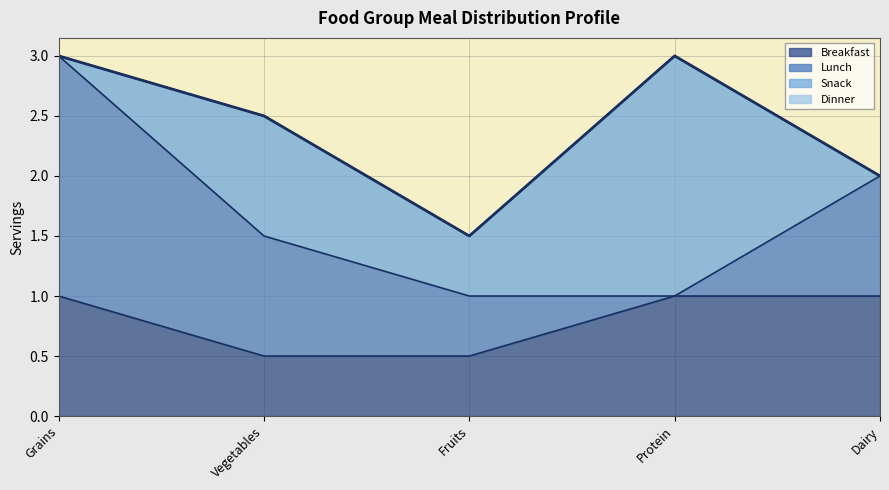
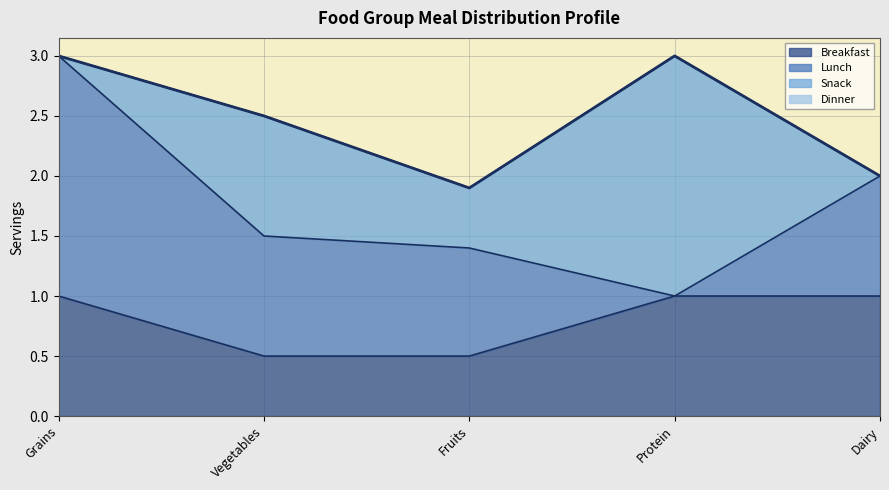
  {
    "Breakfast": {
      "Grains": 1.0,
      "Vegetables": 0.5,
      "Fruits": 0.5,
      "Dairy": 1.0
    },
    "Lunch": {
      "Vegetables": 1.0,
-     "Fruits": 0.5
+     "Fruits": 0.9
    }
  }
